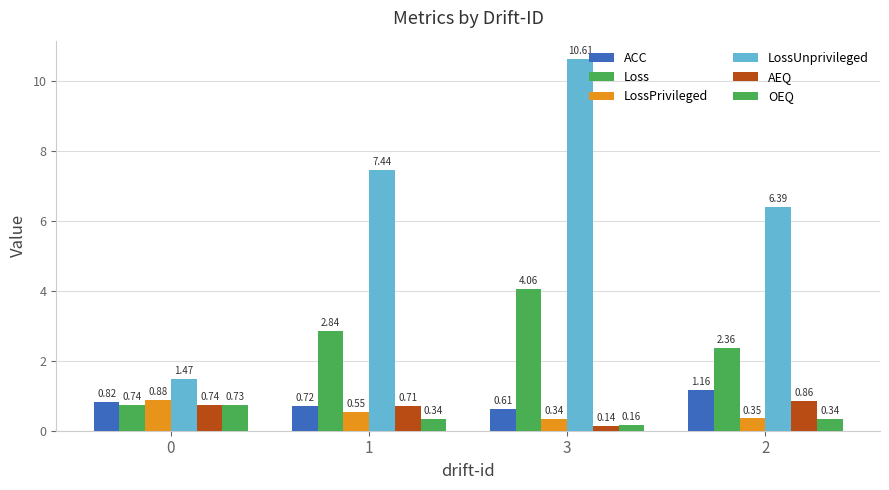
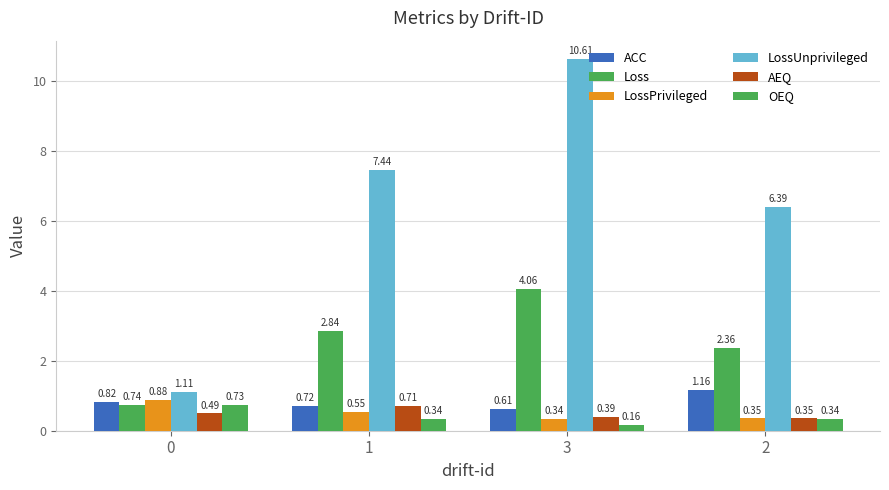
  {
    "ACC": {
      "0": 0.82,
      "1": 0.72,
      "3": 0.61,
      "2": 1.16
    },
    "LossPrivileged": {
      "0": 0.88,
      "1": 0.55,
      "3": 0.34,
      "2": 0.35
    },
    "LossUnprivileged": {
-     "0": 1.47,
+     "0": 1.11,
      "1": 7.44,
      "3": 10.61,
      "2": 6.39
    },
    "AEQ": {
-     "0": 0.74,
+     "0": 0.49,
      "1": 0.71,
-     "3": 0.14,
-     "2": 0.86
+     "3": 0.39,
+     "2": 0.35
    }
  }
